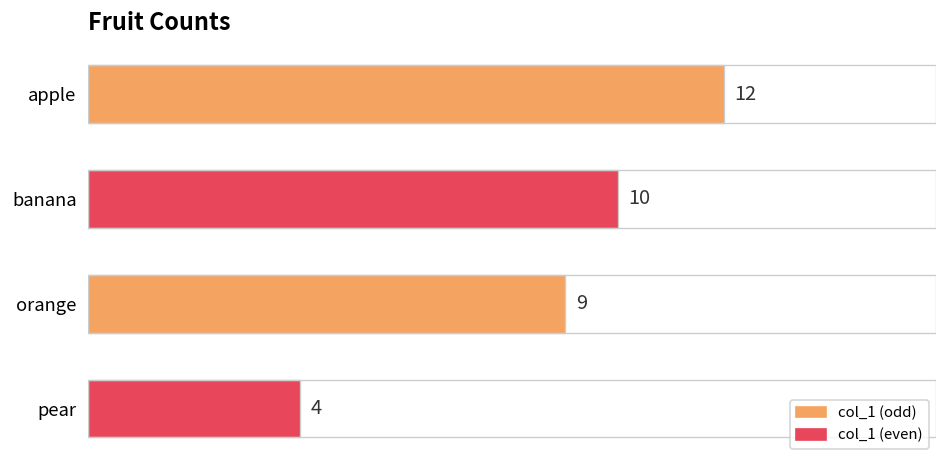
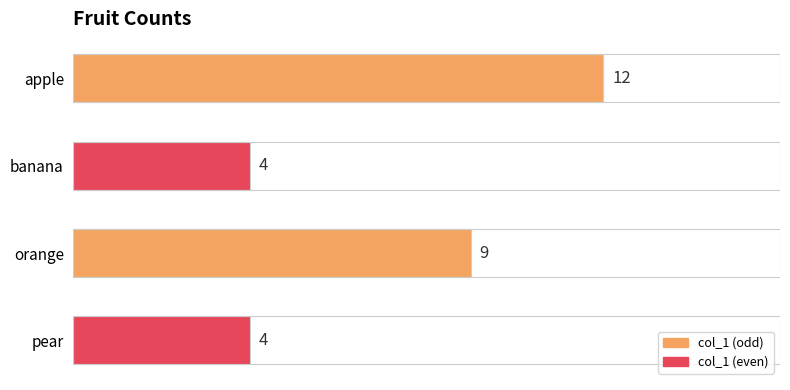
  {
    "apple": 12,
-   "banana": 10,
+   "banana": 4,
    "orange": 9,
    "pear": 4
  }
